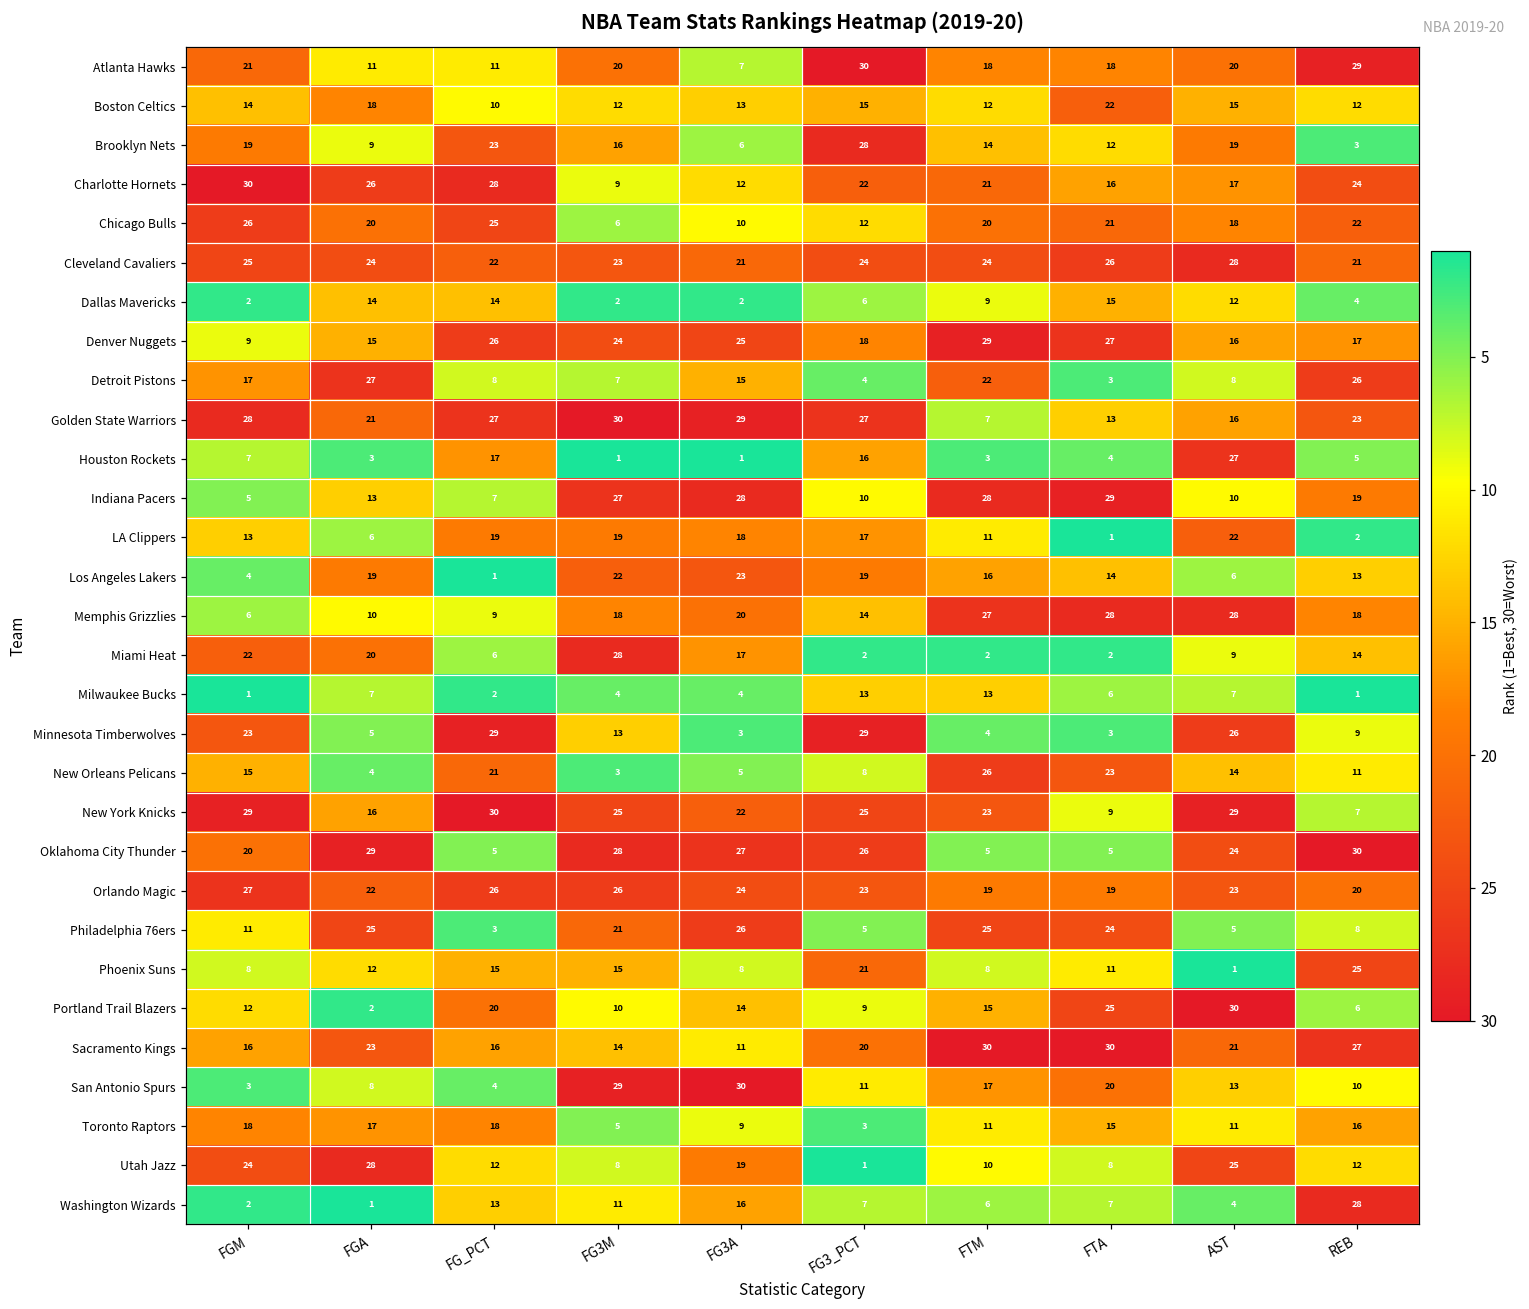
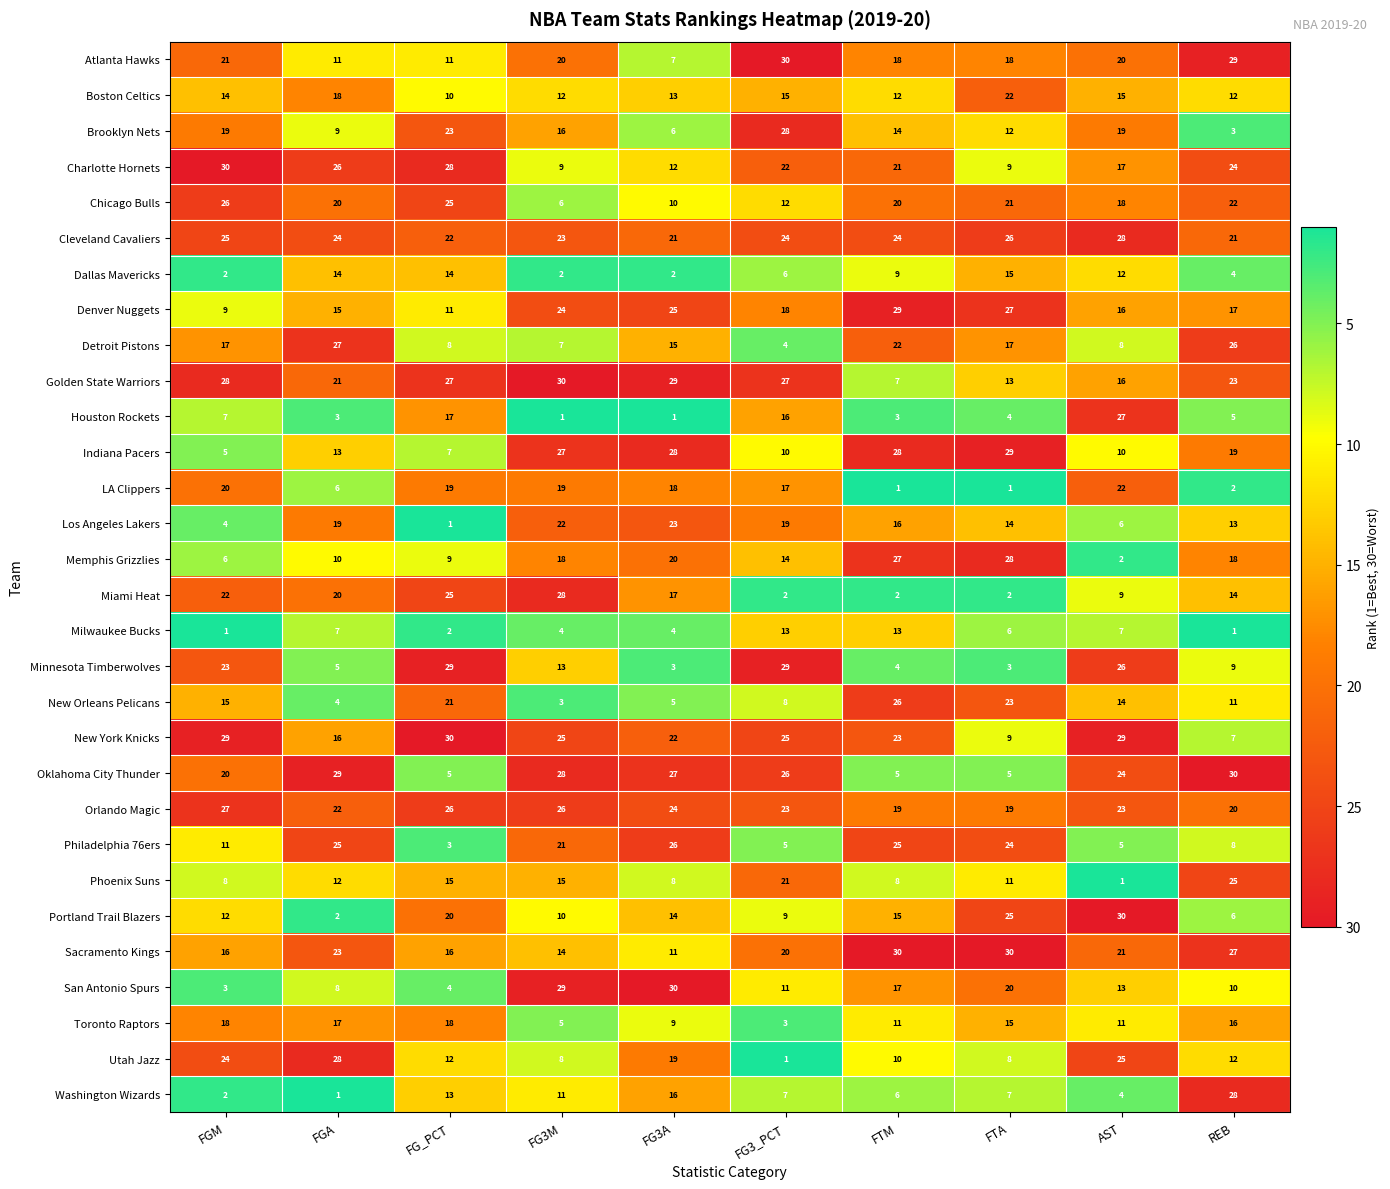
  {
    "Charlotte Hornets": {
      "FGM": 30,
      "FGA": 26,
      "FG_PCT": 28,
      "FG3M": 9,
      "FG3A": 12,
      "FG3_PCT": 22,
      "FTM": 21,
-     "FTA": 16,
+     "FTA": 9,
      "AST": 17,
      "REB": 24
    },
    "Denver Nuggets": {
      "FGM": 9,
      "FGA": 15,
-     "FG_PCT": 26,
+     "FG_PCT": 11,
      "FG3M": 24,
      "FG3A": 25,
      "FG3_PCT": 18,
      "FTM": 29,
      "FTA": 27,
      "AST": 16,
      "REB": 17
    },
    "Detroit Pistons": {
      "FGM": 17,
      "FGA": 27,
      "FG_PCT": 8,
      "FG3M": 7,
      "FG3A": 15,
      "FG3_PCT": 4,
      "FTM": 22,
-     "FTA": 3,
+     "FTA": 17,
      "AST": 8,
      "REB": 26
    },
    "LA Clippers": {
-     "FGM": 13,
+     "FGM": 20,
      "FGA": 6,
      "FG_PCT": 19,
      "FG3M": 19,
      "FG3A": 18,
      "FG3_PCT": 17,
-     "FTM": 11,
+     "FTM": 1,
      "FTA": 1,
      "AST": 22,
      "REB": 2
    },
    "Memphis Grizzlies": {
      "FGM": 6,
      "FGA": 10,
      "FG_PCT": 9,
      "FG3M": 18,
      "FG3A": 20,
      "FG3_PCT": 14,
      "FTM": 27,
      "FTA": 28,
-     "AST": 28,
+     "AST": 2,
      "REB": 18
    },
    "Miami Heat": {
      "FGM": 22,
      "FGA": 20,
-     "FG_PCT": 6,
+     "FG_PCT": 25,
      "FG3M": 28,
      "FG3A": 17,
      "FG3_PCT": 2,
      "FTM": 2,
      "FTA": 2,
      "AST": 9,
      "REB": 14
    }
  }
